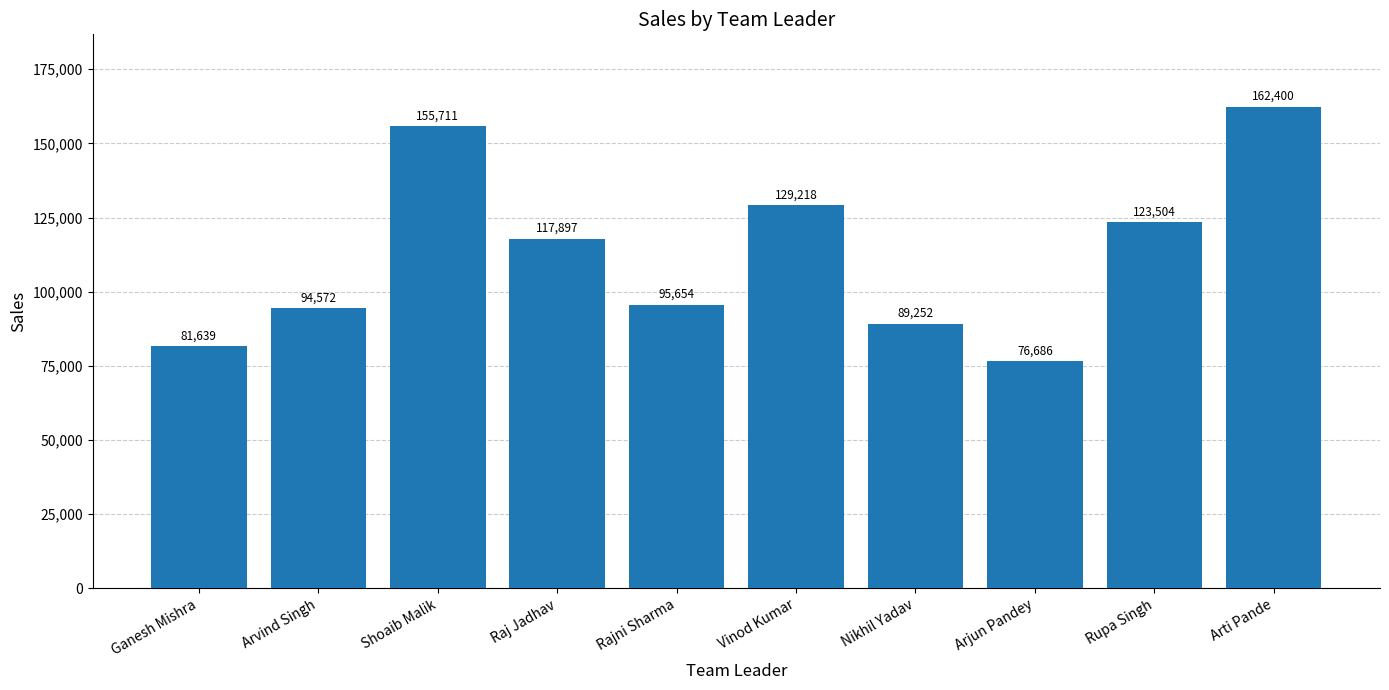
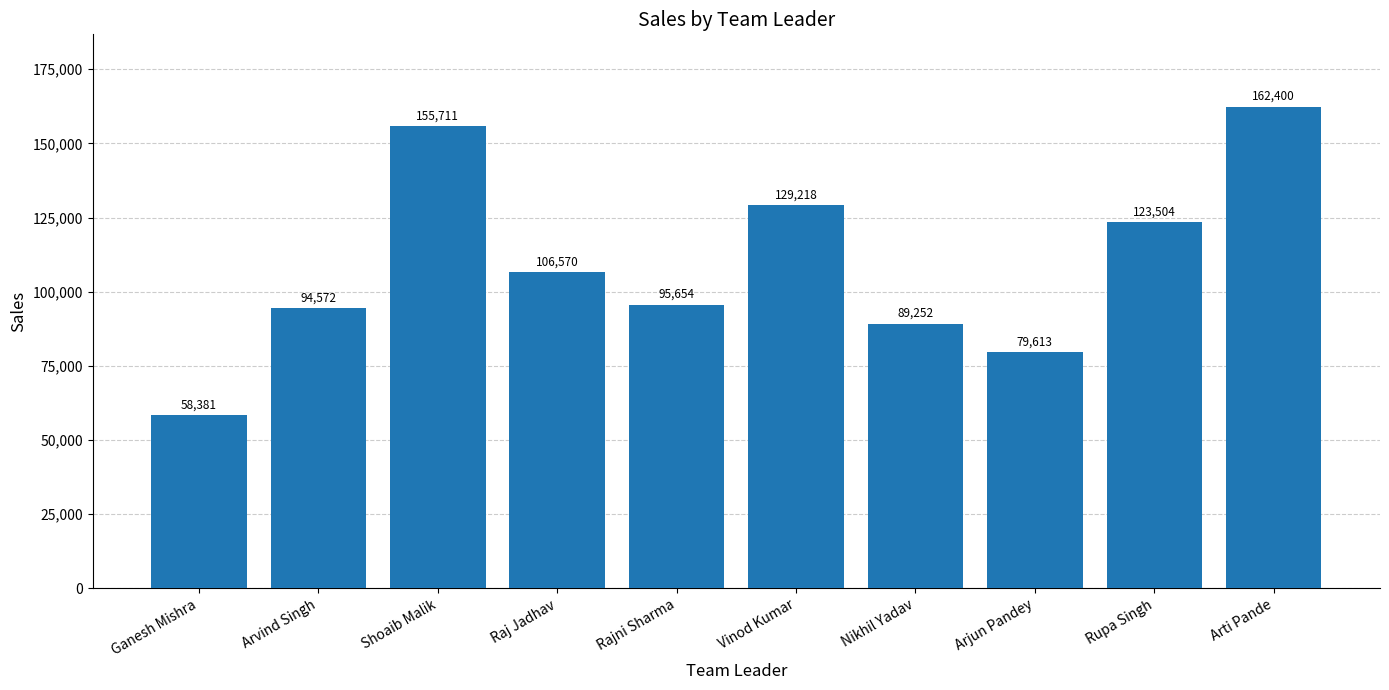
  {
-   "Ganesh Mishra": "81,639",
+   "Ganesh Mishra": "58,381",
    "Arvind Singh": "94,572",
    "Shoaib Malik": "155,711",
-   "Raj Jadhav": "117,897",
+   "Raj Jadhav": "106,570",
    "Rajni Sharma": "95,654",
    "Vinod Kumar": "129,218",
    "Nikhil Yadav": "89,252",
-   "Arjun Pandey": "76,686",
+   "Arjun Pandey": "79,613",
    "Rupa Singh": "123,504",
    "Arti Pande": "162,400"
  }
